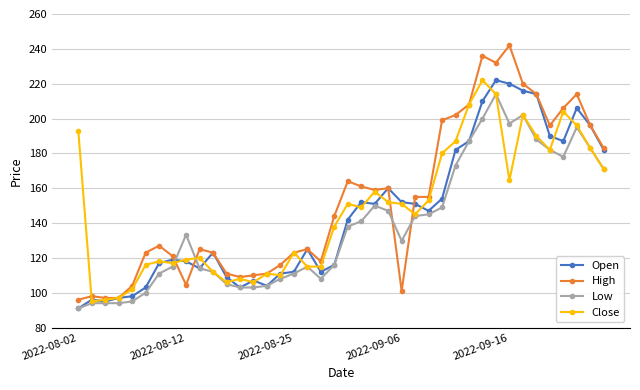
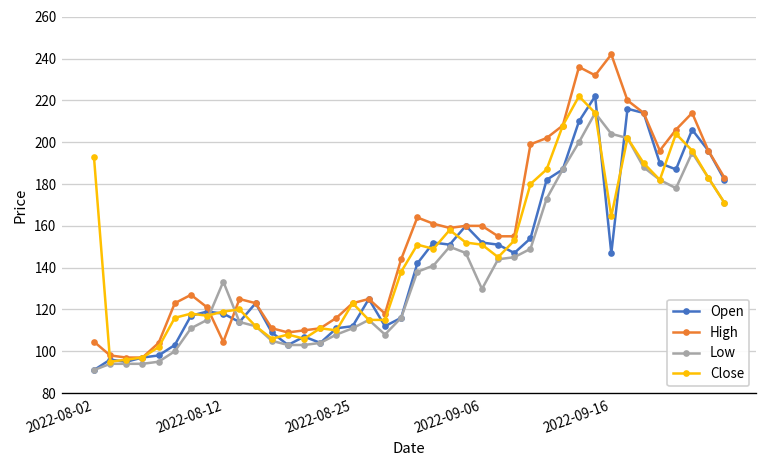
  {
    "Open": {
-     "2022-09-16": 220
+     "2022-09-16": 147
    },
    "High": {
-     "2022-08-02": 96,
+     "2022-08-02": 105,
      "2022-08-12": 105,
-     "2022-09-06": 101,
+     "2022-09-06": 160,
      "2022-09-16": 242
    },
    "Low": {
      "2022-08-12": 133,
      "2022-09-06": 130,
-     "2022-09-16": 197
+     "2022-09-16": 204
    },
    "Close": {
      "2022-08-02": 193,
      "2022-09-16": 165
    }
  }
